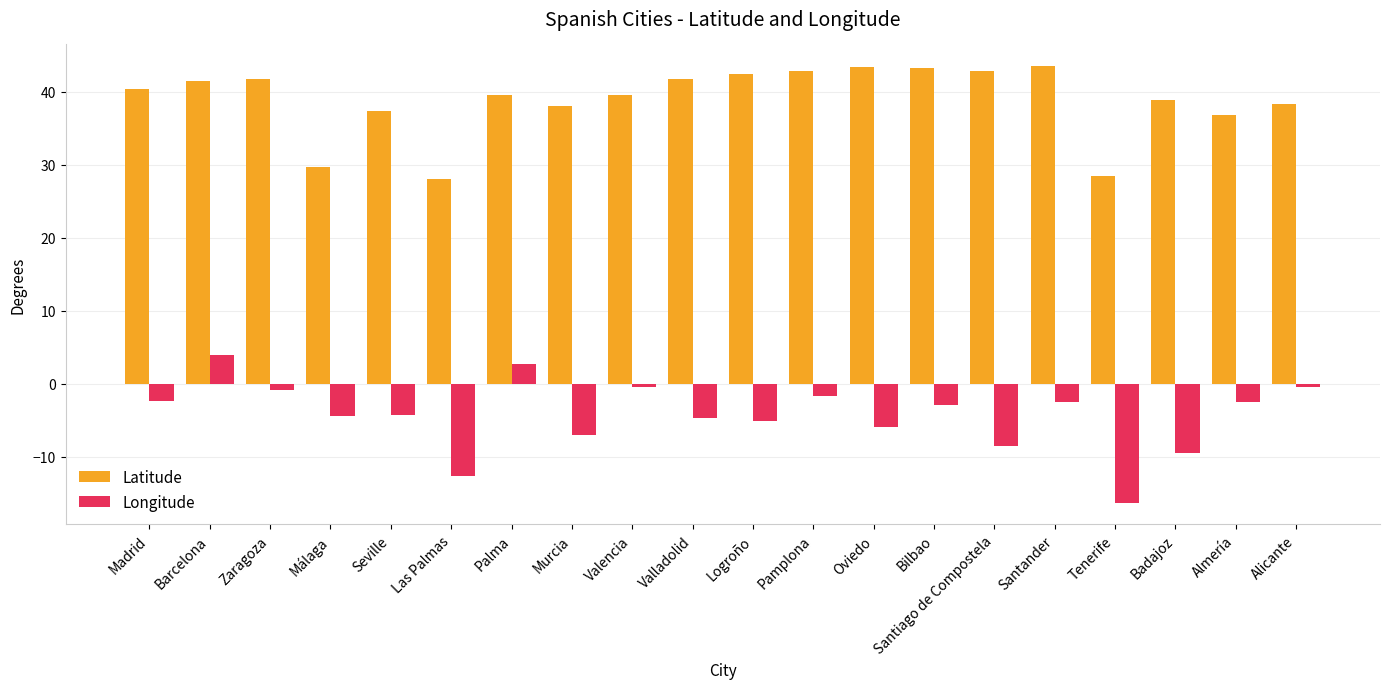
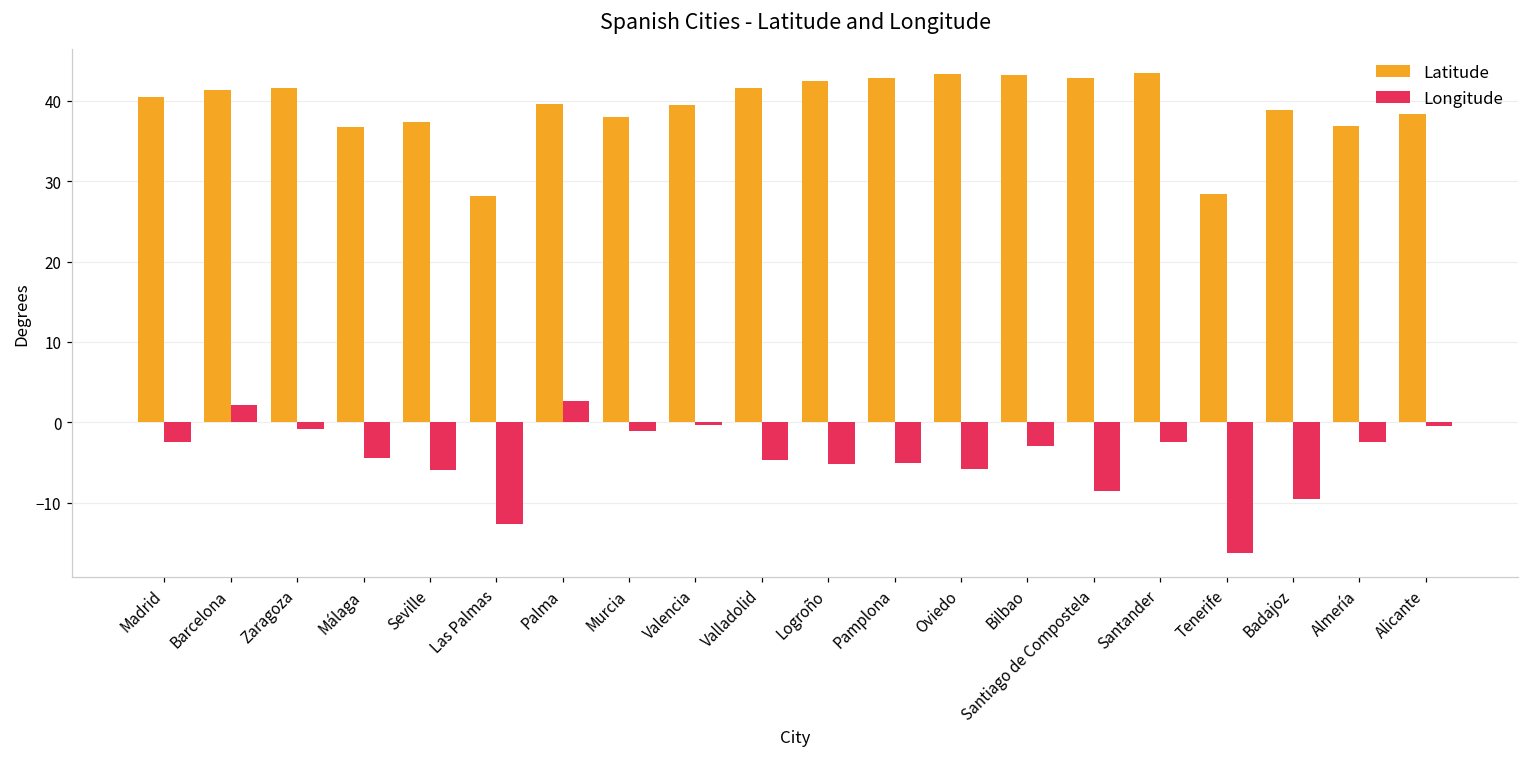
  {
    "Latitude": {
      "Madrid": 40,
      "Barcelona": 41,
      "Zaragoza": 42,
-     "Málaga": 30,
+     "Málaga": 37,
      "Seville": 37,
      "Las Palmas": 28,
      "Palma": 40,
      "Murcia": 38,
      "Valencia": 39,
      "Valladolid": 42,
      "Logroño": 42,
      "Pamplona": 43,
      "Oviedo": 43,
      "Bilbao": 43,
      "Santiago de Compostela": 43,
      "Santander": 43,
      "Tenerife": 28,
      "Badajoz": 39,
      "Almería": 37,
      "Alicante": 38
    },
    "Longitude": {
      "Madrid": -2,
-     "Barcelona": 4,
+     "Barcelona": 2,
      "Zaragoza": -1,
      "Málaga": -4,
-     "Seville": -4,
+     "Seville": -6,
      "Las Palmas": -13,
      "Palma": 3,
-     "Murcia": -7,
+     "Murcia": -1,
      "Valencia": 0,
      "Valladolid": -5,
      "Logroño": -5,
-     "Pamplona": -2,
+     "Pamplona": -5,
      "Oviedo": -6,
      "Bilbao": -3,
      "Santiago de Compostela": -9,
      "Santander": -3,
      "Tenerife": -16,
      "Badajoz": -10,
      "Almería": -2,
      "Alicante": 0
    }
  }
